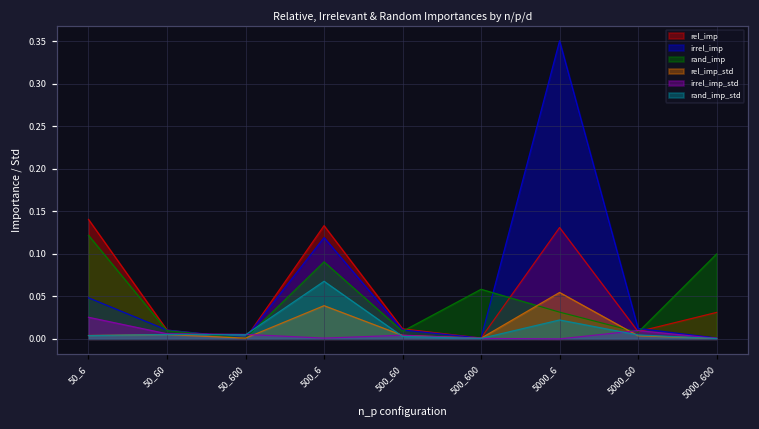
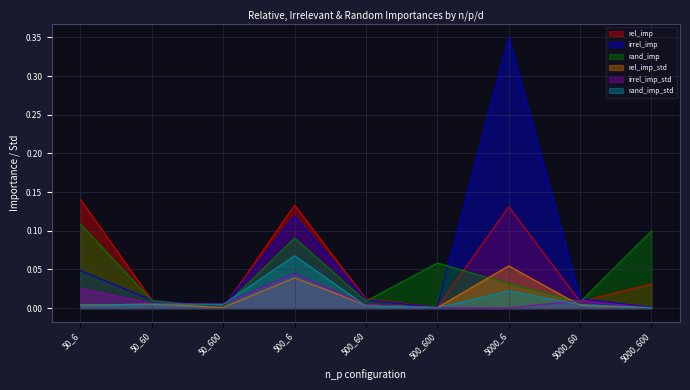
  {
    "rel_imp": {
      "50_6": 0.14,
      "500_6": 0.13,
      "5000_6": 0.13,
      "5000_600": 0.03
    },
    "irrel_imp": {
      "50_6": 0.05,
      "500_6": 0.12,
      "5000_6": 0.35
    },
    "rand_imp": {
-     "50_6": 0.12,
+     "50_6": 0.11,
      "500_6": 0.09,
      "500_600": 0.06,
      "5000_6": 0.03,
      "5000_600": 0.10
    },
    "rel_imp_std": {
      "500_6": 0.04,
      "5000_6": 0.05
    },
    "irrel_imp_std": {
      "50_6": 0.03,
-     "500_6": 0.00,
+     "500_6": 0.05,
      "5000_6": 0.00
    },
    "rand_imp_std": {
      "500_6": 0.07,
      "5000_6": 0.02
    }
  }
